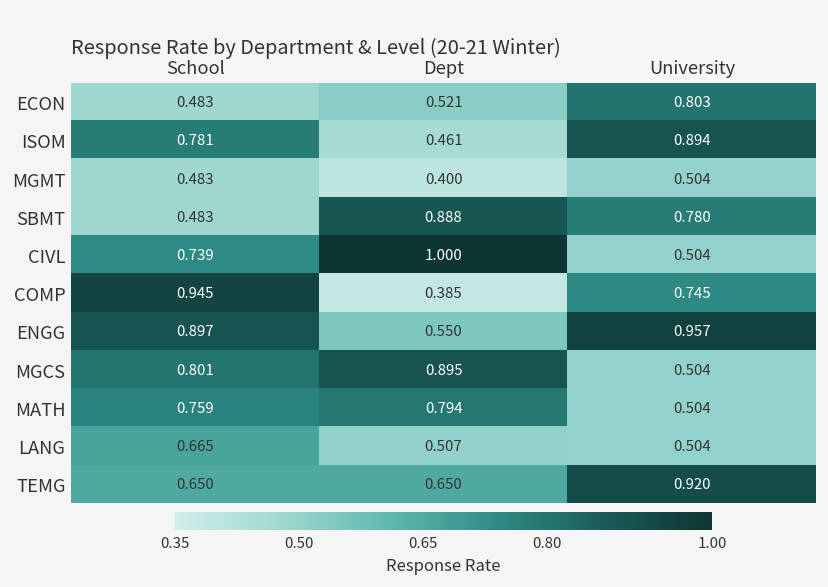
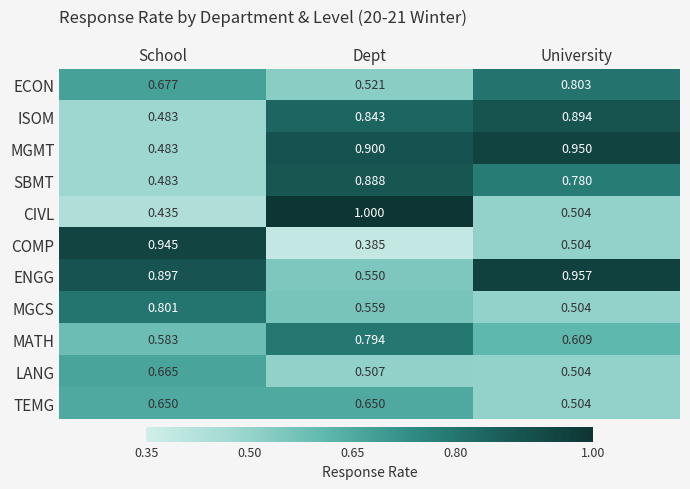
  {
    "ECON": {
-     "School": 0.483,
+     "School": 0.677,
      "Dept": 0.521,
      "University": 0.803
    },
    "ISOM": {
-     "School": 0.781,
-     "Dept": 0.461,
+     "School": 0.483,
+     "Dept": 0.843,
      "University": 0.894
    },
    "MGMT": {
      "School": 0.483,
-     "Dept": 0.400,
-     "University": 0.504
+     "Dept": 0.900,
+     "University": 0.950
    },
    "SBMT": {
      "School": 0.483,
      "Dept": 0.888,
      "University": 0.780
    },
    "CIVL": {
-     "School": 0.739,
+     "School": 0.435,
      "Dept": 1.000,
      "University": 0.504
    },
    "COMP": {
      "School": 0.945,
      "Dept": 0.385,
-     "University": 0.745
+     "University": 0.504
    },
    "ENGG": {
      "School": 0.897,
      "Dept": 0.550,
      "University": 0.957
    },
    "MGCS": {
      "School": 0.801,
-     "Dept": 0.895,
+     "Dept": 0.559,
      "University": 0.504
    },
    "MATH": {
-     "School": 0.759,
+     "School": 0.583,
      "Dept": 0.794,
-     "University": 0.504
+     "University": 0.609
    },
    "LANG": {
      "School": 0.665,
      "Dept": 0.507,
      "University": 0.504
    },
    "TEMG": {
      "School": 0.650,
      "Dept": 0.650,
-     "University": 0.920
+     "University": 0.504
    }
  }
